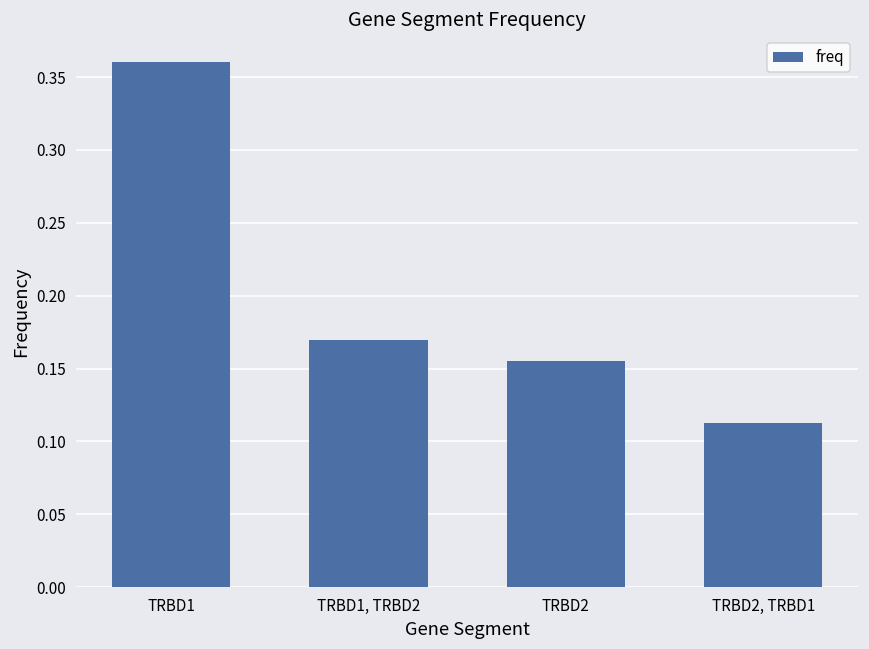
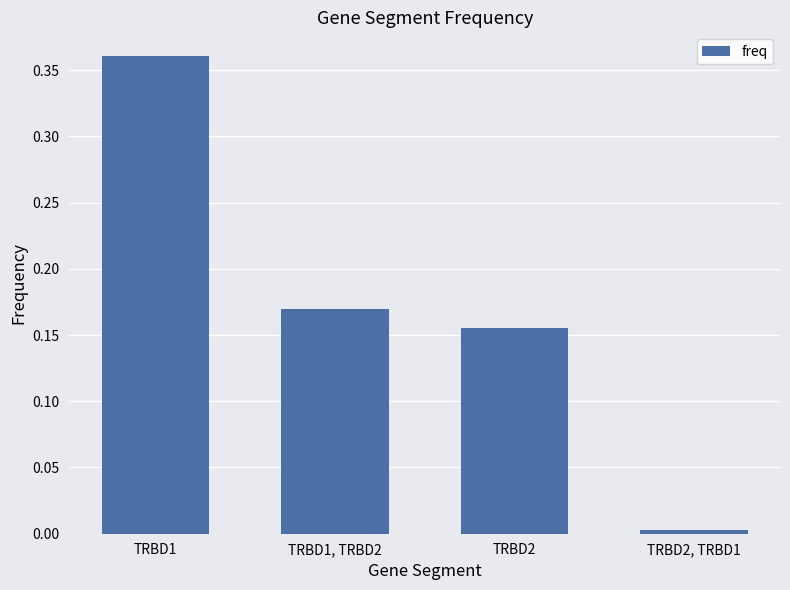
  {
    "TRBD1": 0.360,
    "TRBD1, TRBD2": 0.170,
    "TRBD2": 0.155,
-   "TRBD2, TRBD1": 0.112
+   "TRBD2, TRBD1": 0.003
  }
